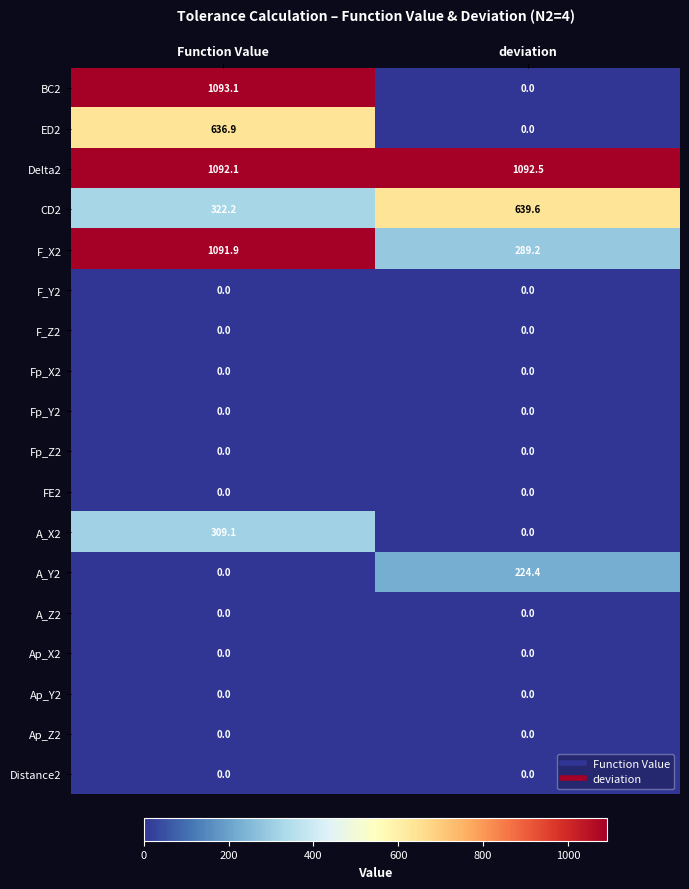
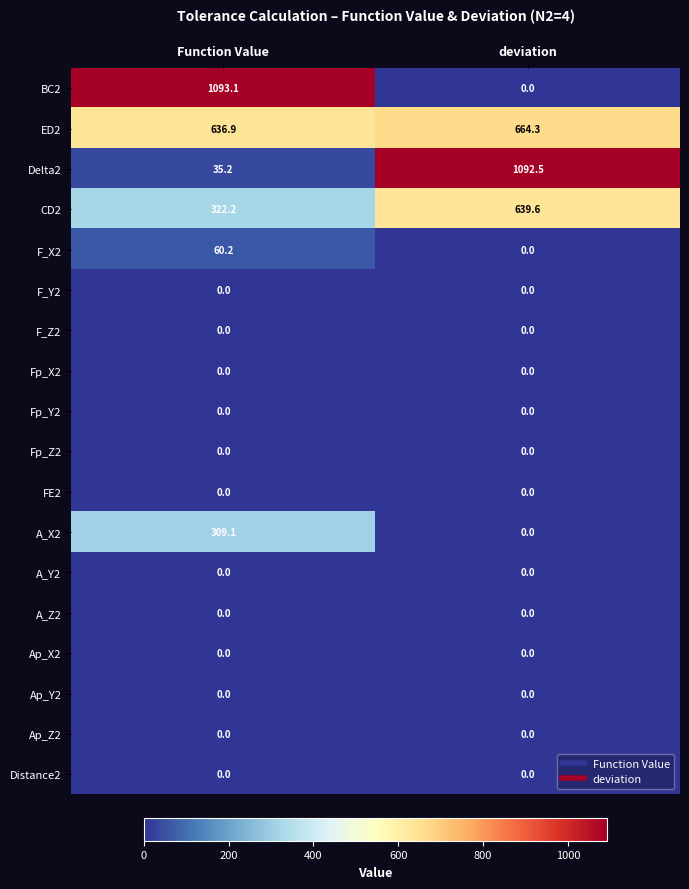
  {
    "BC2": {
      "Function Value": 1093.1,
      "deviation": 0.0
    },
    "ED2": {
      "Function Value": 636.9,
-     "deviation": 0.0
+     "deviation": 664.3
    },
    "Delta2": {
-     "Function Value": 1092.1,
+     "Function Value": 35.2,
      "deviation": 1092.5
    },
    "CD2": {
      "Function Value": 322.2,
      "deviation": 639.6
    },
    "F_X2": {
-     "Function Value": 1091.9,
-     "deviation": 289.2
+     "Function Value": 60.2,
+     "deviation": 0.0
    },
    "F_Y2": {
      "Function Value": 0.0,
      "deviation": 0.0
    },
    "F_Z2": {
      "Function Value": 0.0,
      "deviation": 0.0
    },
    "Fp_X2": {
      "Function Value": 0.0,
      "deviation": 0.0
    },
    "Fp_Y2": {
      "Function Value": 0.0,
      "deviation": 0.0
    },
    "Fp_Z2": {
      "Function Value": 0.0,
      "deviation": 0.0
    },
    "FE2": {
      "Function Value": 0.0,
      "deviation": 0.0
    },
    "A_X2": {
      "Function Value": 309.1,
      "deviation": 0.0
    },
    "A_Y2": {
      "Function Value": 0.0,
-     "deviation": 224.4
+     "deviation": 0.0
    },
    "A_Z2": {
      "Function Value": 0.0,
      "deviation": 0.0
    },
    "Ap_X2": {
      "Function Value": 0.0,
      "deviation": 0.0
    },
    "Ap_Y2": {
      "Function Value": 0.0,
      "deviation": 0.0
    },
    "Ap_Z2": {
      "Function Value": 0.0,
      "deviation": 0.0
    },
    "Distance2": {
      "Function Value": 0.0,
      "deviation": 0.0
    }
  }
